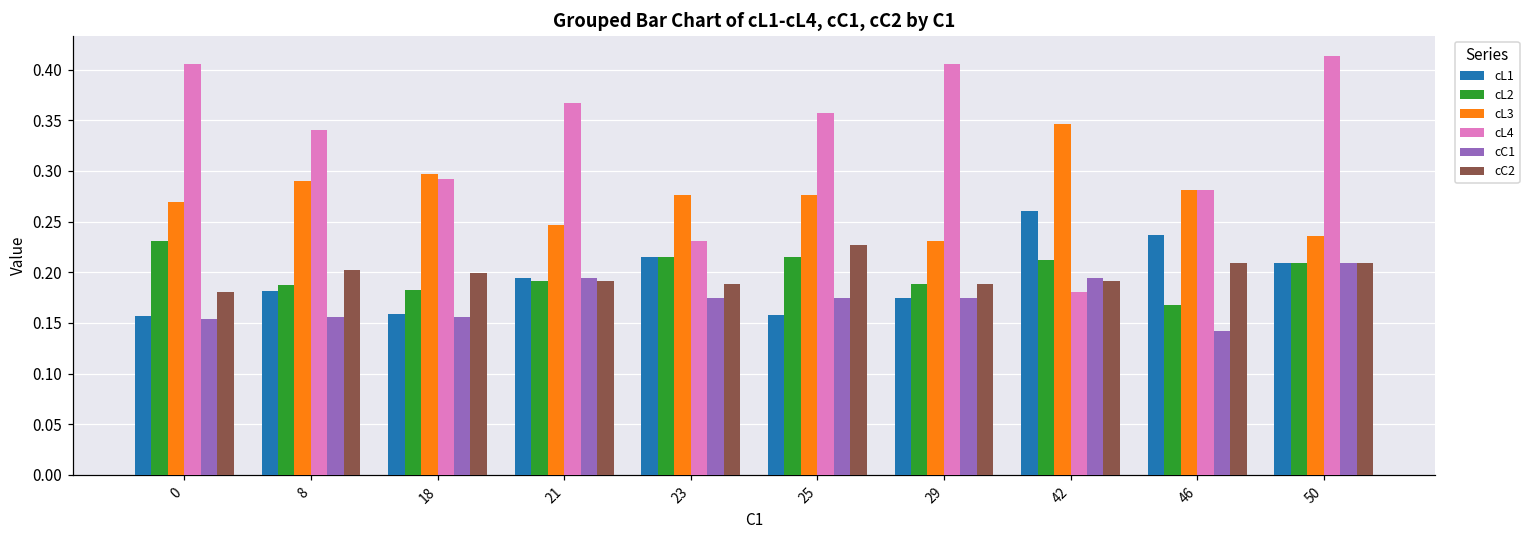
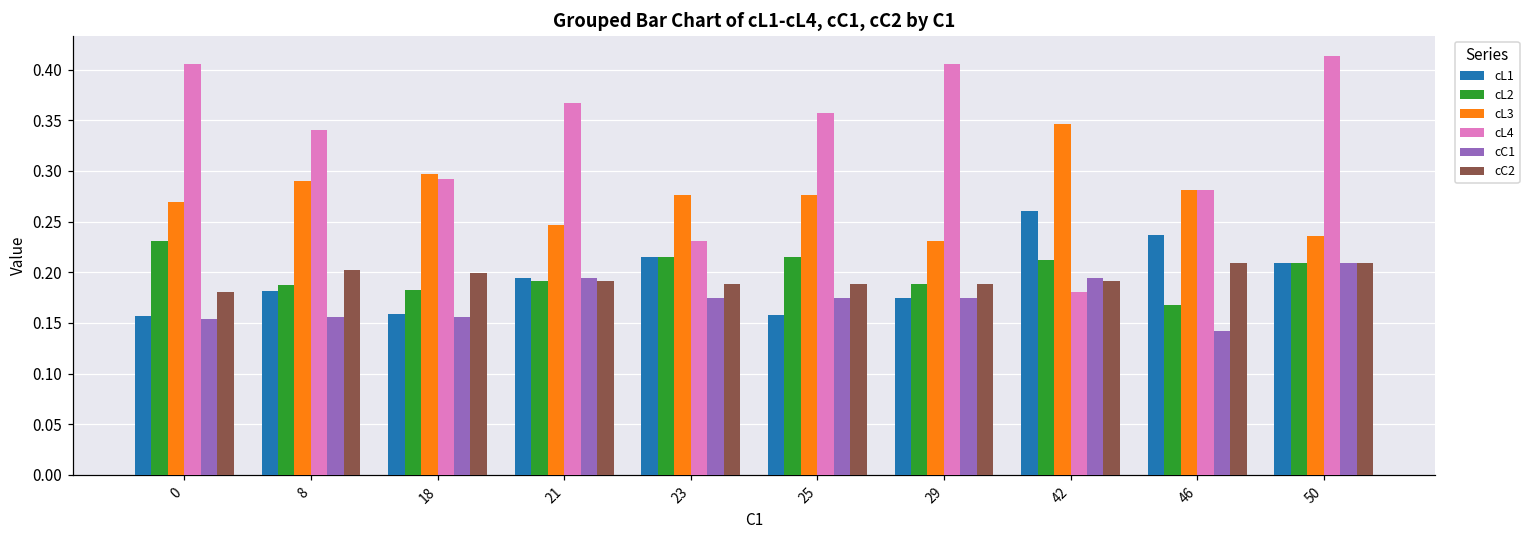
  {
    "cL1": {
      "0": 0.16,
      "8": 0.18,
      "18": 0.16,
      "21": 0.19,
      "23": 0.21,
      "25": 0.16,
      "29": 0.18,
      "42": 0.26,
      "46": 0.24,
      "50": 0.21
    },
    "cL2": {
      "0": 0.23,
      "8": 0.19,
      "18": 0.18,
      "21": 0.19,
      "23": 0.21,
      "25": 0.21,
      "29": 0.19,
      "42": 0.21,
      "46": 0.17,
      "50": 0.21
    },
    "cL3": {
      "0": 0.27,
      "8": 0.29,
      "18": 0.30,
      "21": 0.25,
      "23": 0.28,
      "25": 0.28,
      "29": 0.23,
      "42": 0.35,
      "46": 0.28,
      "50": 0.24
    },
    "cL4": {
      "0": 0.41,
      "8": 0.34,
      "18": 0.29,
      "21": 0.37,
      "23": 0.23,
      "25": 0.36,
      "29": 0.41,
      "42": 0.18,
      "46": 0.28,
      "50": 0.41
    },
    "cC1": {
      "0": 0.15,
      "8": 0.16,
      "18": 0.16,
      "21": 0.19,
      "23": 0.18,
      "25": 0.18,
      "29": 0.18,
      "42": 0.19,
      "46": 0.14,
      "50": 0.21
    },
    "cC2": {
      "0": 0.18,
      "8": 0.20,
      "18": 0.20,
      "21": 0.19,
      "23": 0.19,
-     "25": 0.23,
+     "25": 0.19,
      "29": 0.19,
      "42": 0.19,
      "46": 0.21,
      "50": 0.21
    }
  }
